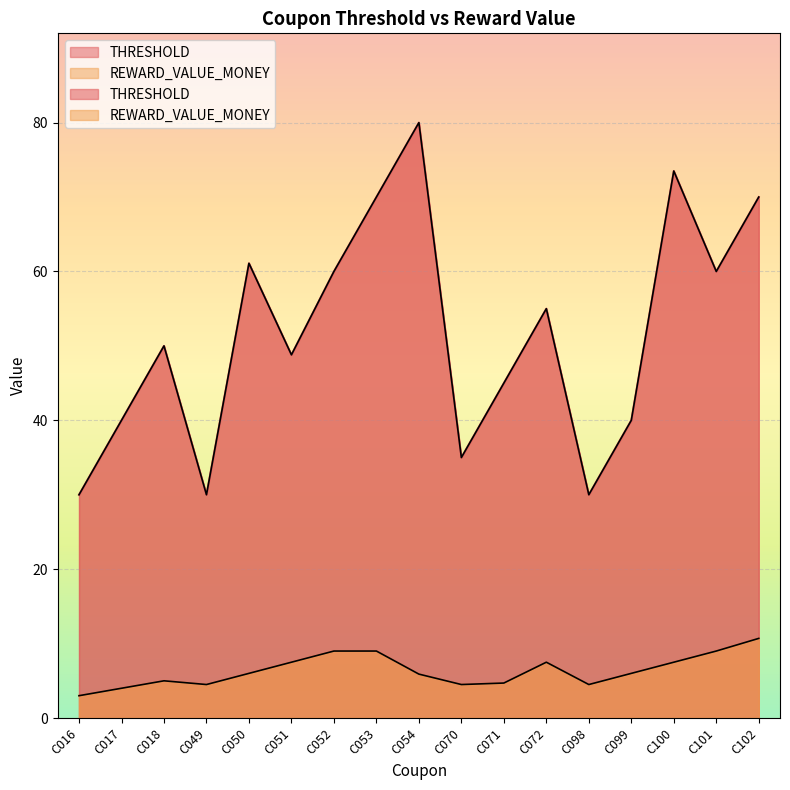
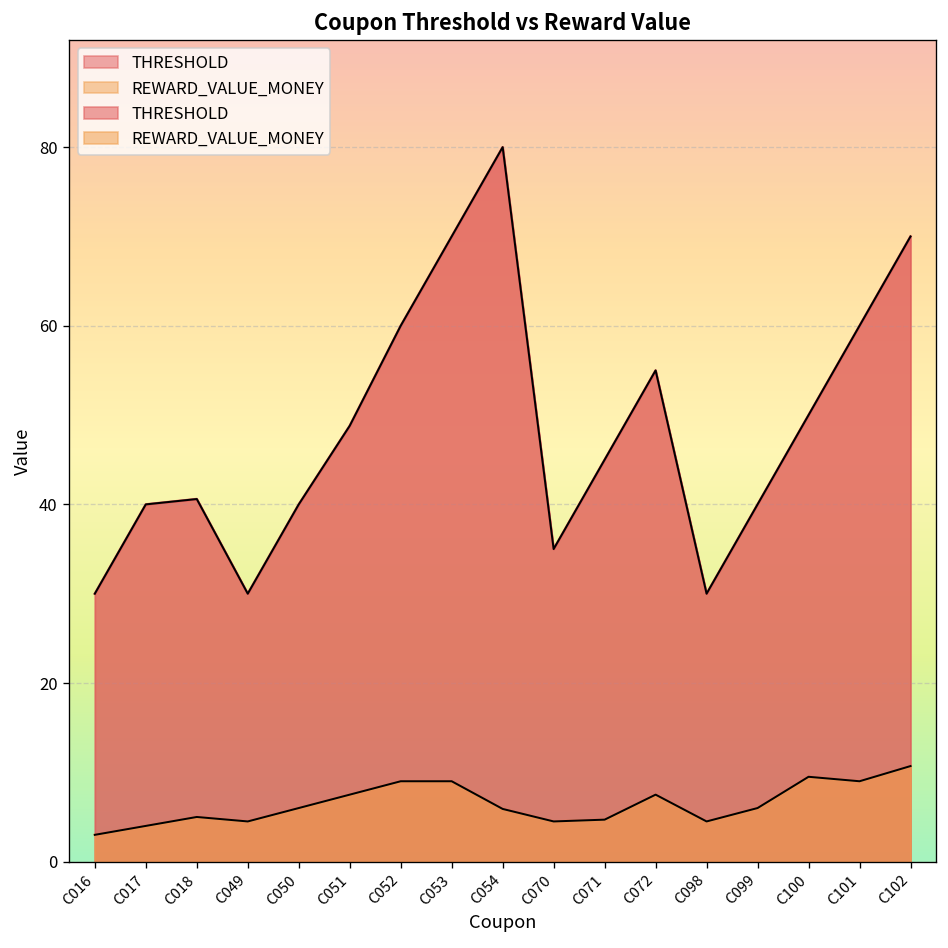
  {
    "THRESHOLD": {
      "C016": 30,
      "C017": 40,
-     "C018": 50,
+     "C018": 41,
      "C049": 30,
-     "C050": 61,
+     "C050": 40,
      "C051": 49,
      "C052": 60,
      "C053": 70,
      "C054": 80,
      "C070": 35,
      "C071": 45,
      "C072": 55,
      "C098": 30,
      "C099": 40,
-     "C100": 74,
+     "C100": 50,
      "C101": 60,
      "C102": 70
    },
    "REWARD_VALUE_MONEY": {
      "C016": 3,
      "C017": 4,
      "C018": 5,
      "C049": 5,
      "C050": 6,
      "C051": 8,
      "C052": 9,
      "C053": 9,
      "C054": 6,
      "C070": 5,
      "C071": 5,
      "C072": 8,
      "C098": 5,
      "C099": 6,
-     "C100": 8,
+     "C100": 10,
      "C101": 9,
      "C102": 11
    }
  }
